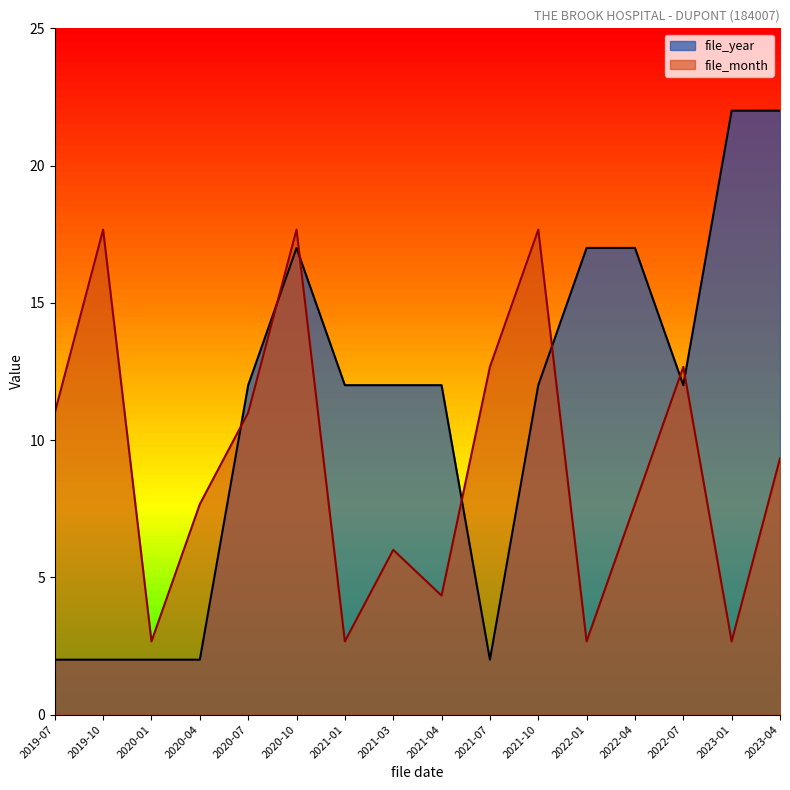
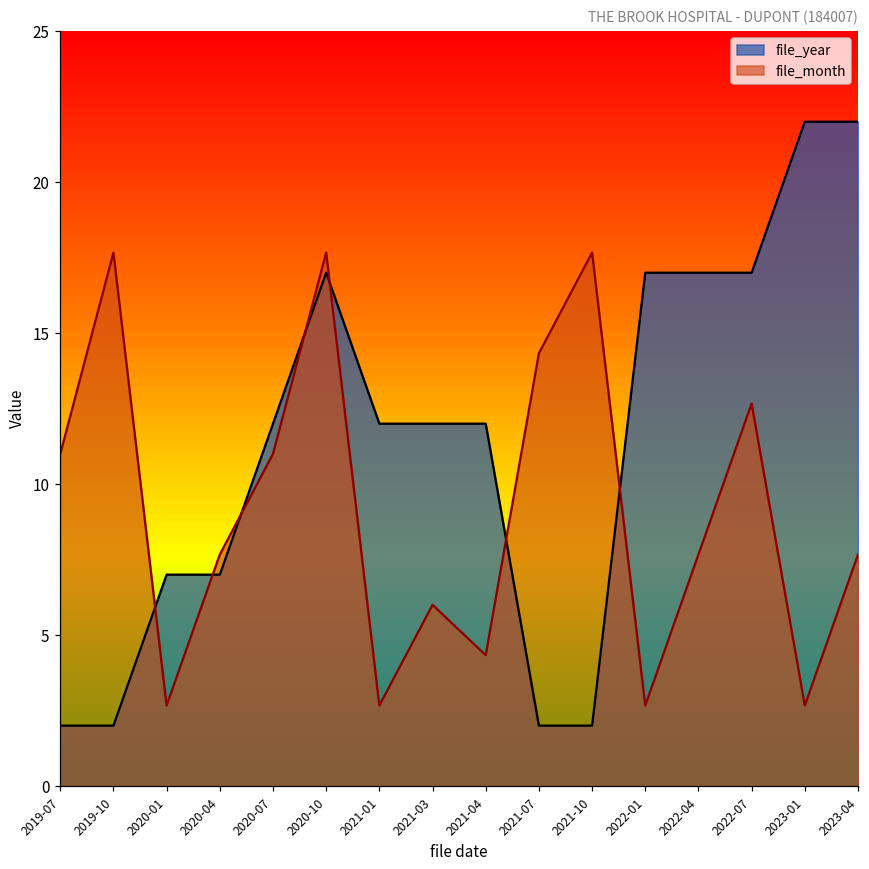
  {
    "file_year": {
      "2019-07": 2.0,
      "2019-10": 2.0,
-     "2020-01": 2.0,
-     "2020-04": 2.0,
+     "2020-01": 7.0,
+     "2020-04": 7.0,
      "2020-07": 12.0,
      "2020-10": 17.0,
      "2021-01": 12.0,
      "2021-03": 12.0,
      "2021-04": 12.0,
      "2021-07": 2.0,
-     "2021-10": 12.0,
+     "2021-10": 2.0,
      "2022-01": 17.0,
      "2022-04": 17.0,
-     "2022-07": 12.0,
+     "2022-07": 17.0,
      "2023-01": 22.0,
      "2023-04": 22.0
    },
    "file_month": {
      "2019-07": 11.0,
      "2019-10": 17.7,
      "2020-01": 2.7,
      "2020-04": 7.7,
      "2020-07": 11.0,
      "2020-10": 17.7,
      "2021-01": 2.7,
      "2021-03": 6.0,
      "2021-04": 4.3,
-     "2021-07": 12.7,
+     "2021-07": 14.3,
      "2021-10": 17.7,
      "2022-01": 2.7,
      "2022-04": 7.7,
      "2022-07": 12.7,
      "2023-01": 2.7,
-     "2023-04": 9.3
+     "2023-04": 7.7
    }
  }
